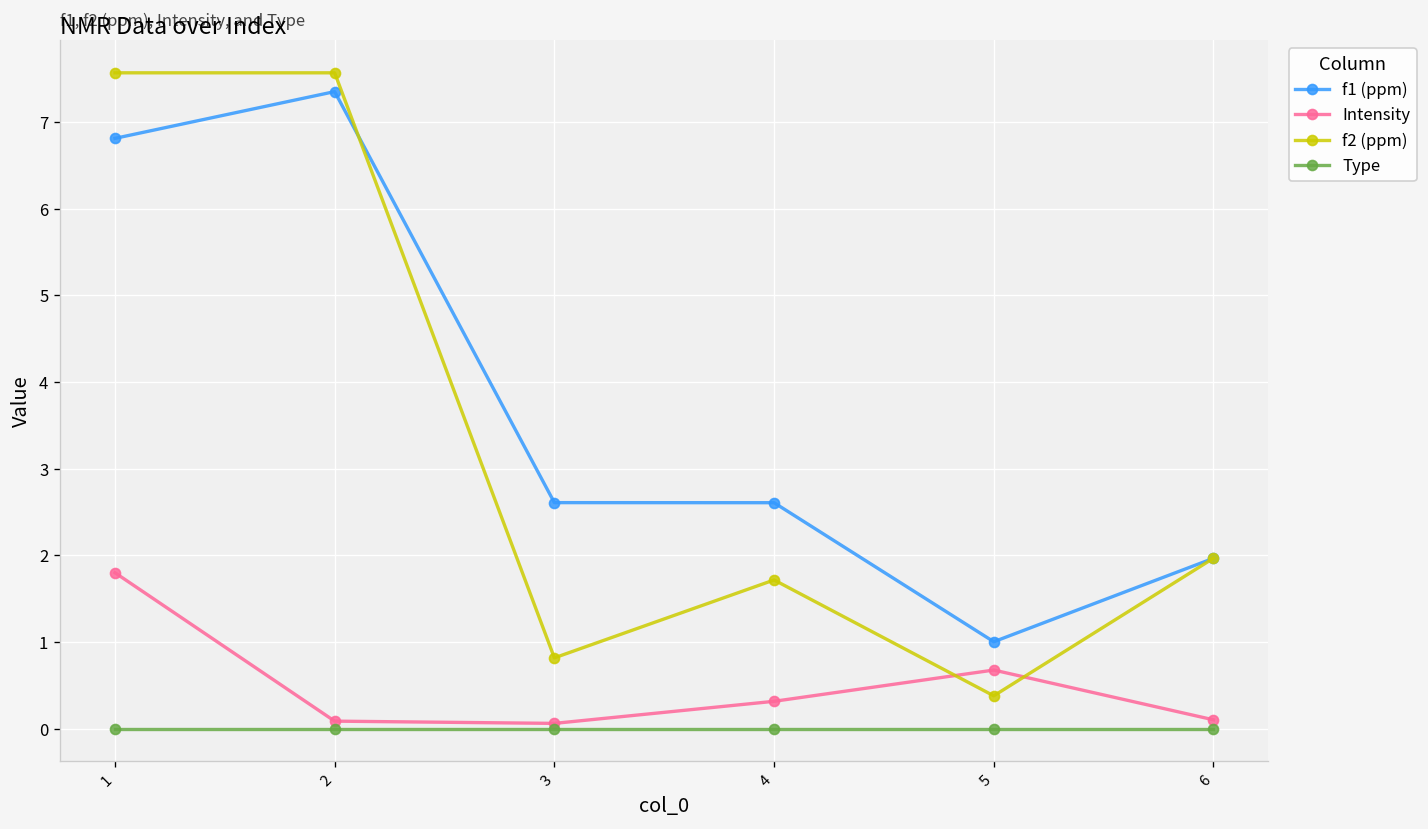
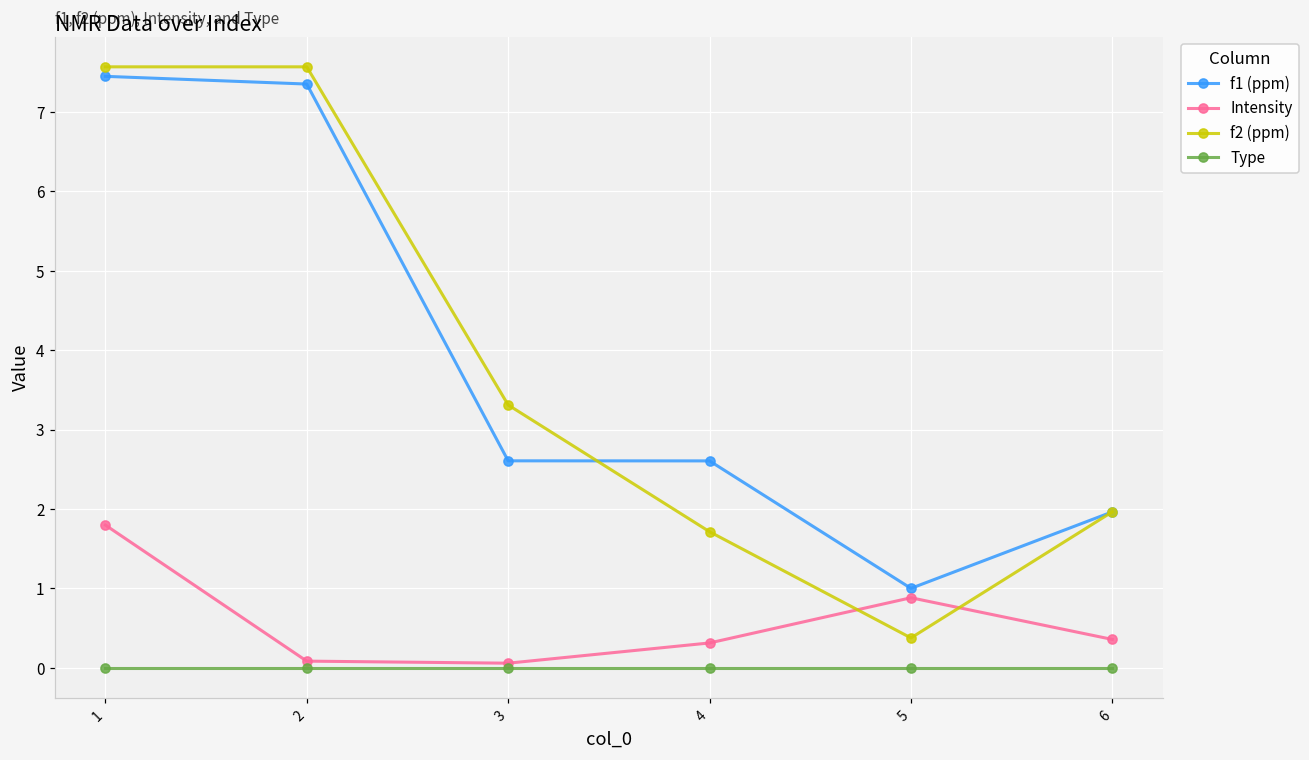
  {
    "f1 (ppm)": {
-     "1": 6.8,
+     "1": 7.4,
      "2": 7.4,
      "3": 2.6,
      "4": 2.6,
      "5": 1.0
    },
    "Intensity": {
      "1": 1.8,
      "2": 0.1,
      "3": 0.1,
      "4": 0.3,
-     "5": 0.7,
-     "6": 0.1
+     "5": 0.9,
+     "6": 0.4
    },
    "f2 (ppm)": {
      "1": 7.6,
      "2": 7.6,
-     "3": 0.8,
+     "3": 3.3,
      "4": 1.7,
      "5": 0.4
    },
    "Type": {
      "1": 0.0,
      "2": 0.0,
      "3": 0.0,
      "4": 0.0,
      "5": 0.0,
      "6": 0.0
    }
  }
